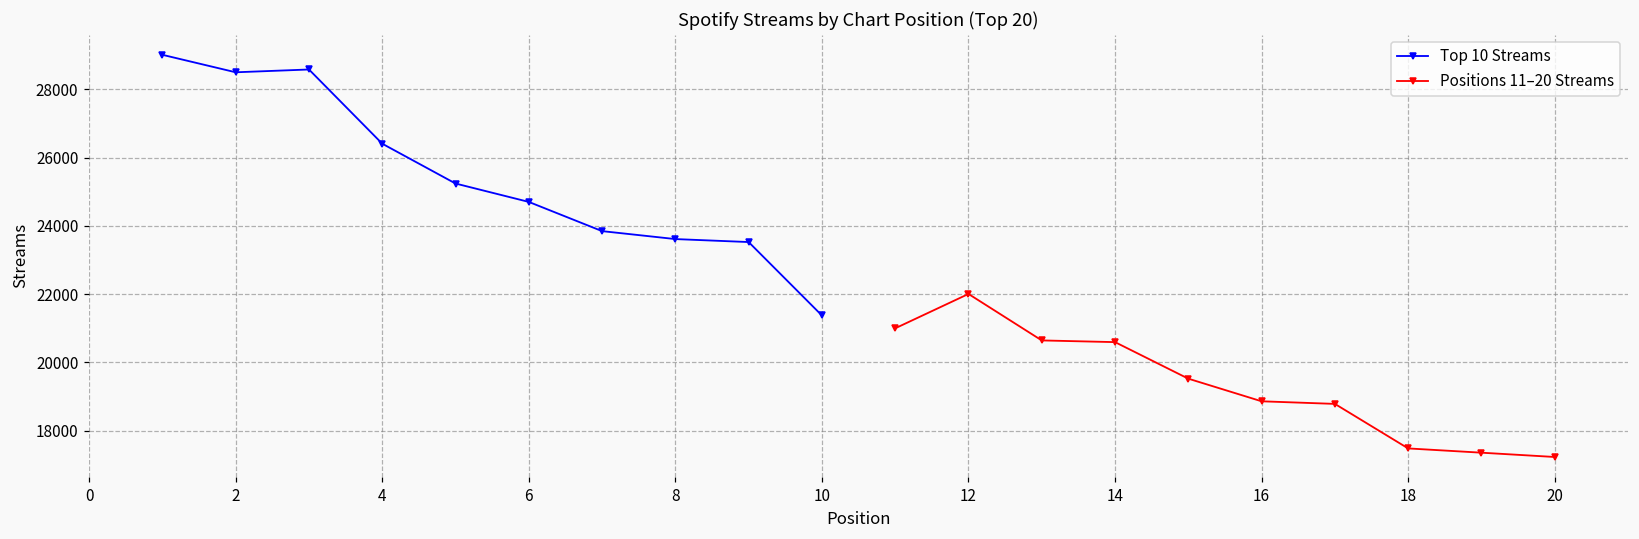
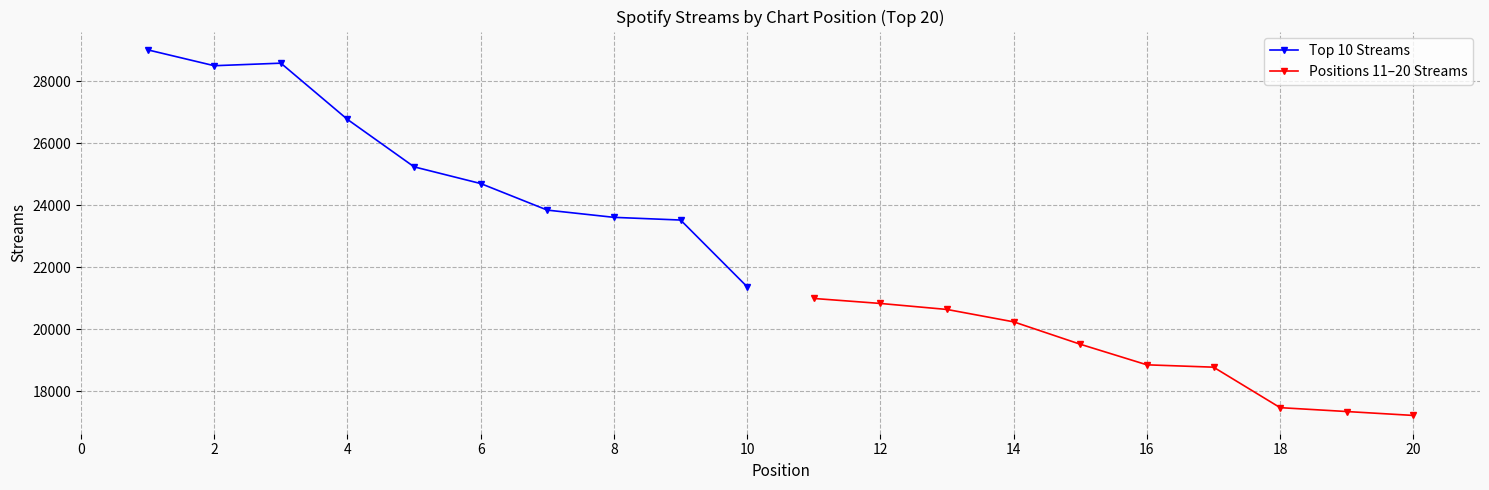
  {
    "Top 10 Streams": {
      "2": 28500,
-     "4": 26400,
+     "4": 26800,
      "6": 24700,
      "8": 23600,
      "10": 21400
    },
    "Positions 11–20 Streams": {
-     "12": 22000,
-     "14": 20600,
+     "12": 20800,
+     "14": 20200,
      "16": 18900,
      "18": 17500,
      "20": 17200
    }
  }
